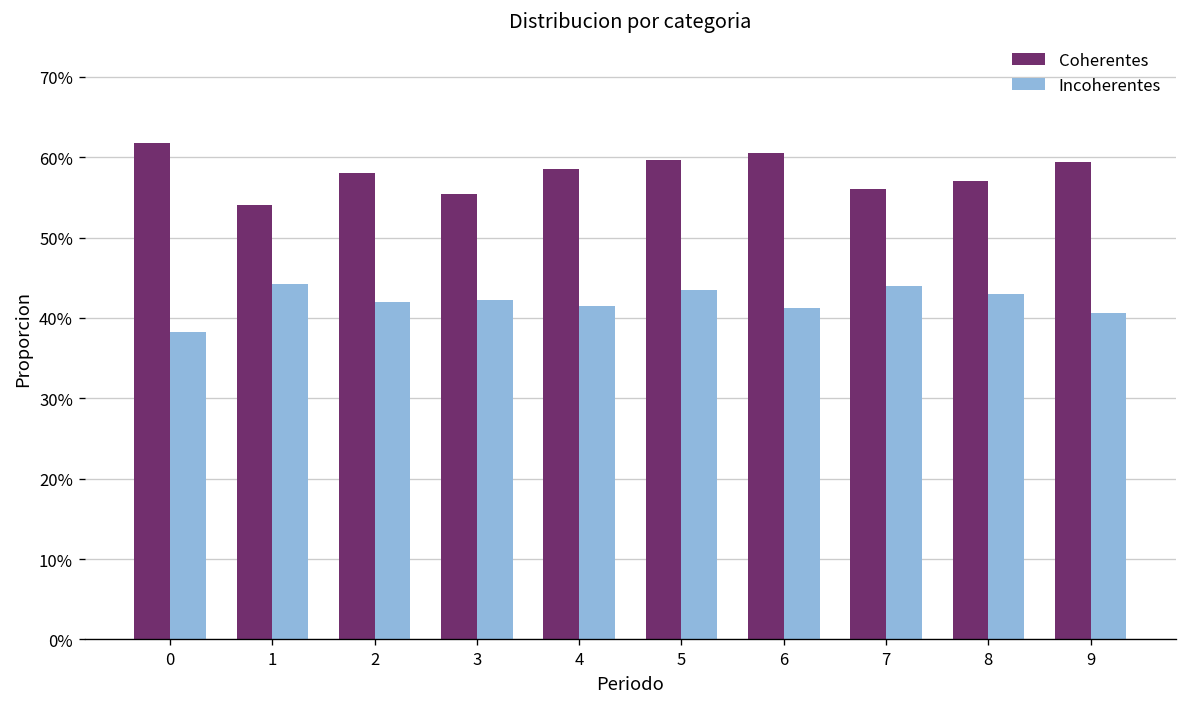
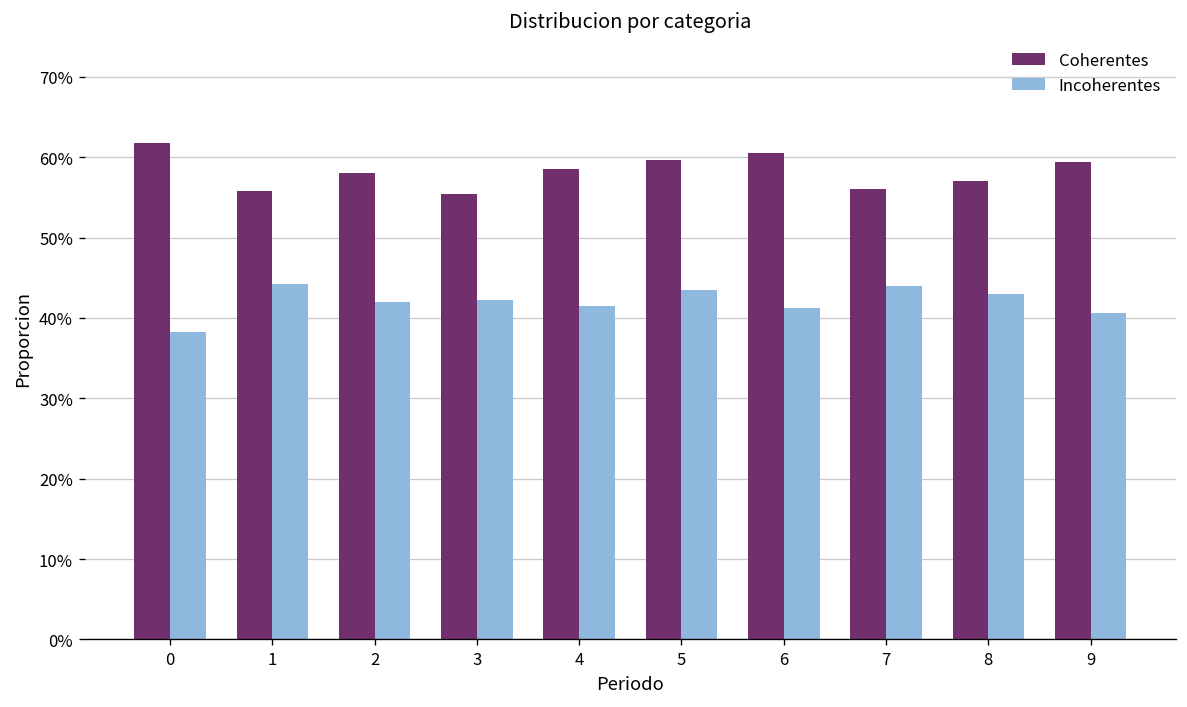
  {
    "Coherentes": {
      "0": "62%",
-     "1": "54%",
+     "1": "56%",
      "2": "58%",
      "3": "55%",
      "4": "59%",
      "5": "60%",
      "6": "61%",
      "7": "56%",
      "8": "57%",
      "9": "59%"
    },
    "Incoherentes": {
      "0": "38%",
      "1": "44%",
      "2": "42%",
      "3": "42%",
      "4": "42%",
      "5": "44%",
      "6": "41%",
      "7": "44%",
      "8": "43%",
      "9": "41%"
    }
  }
